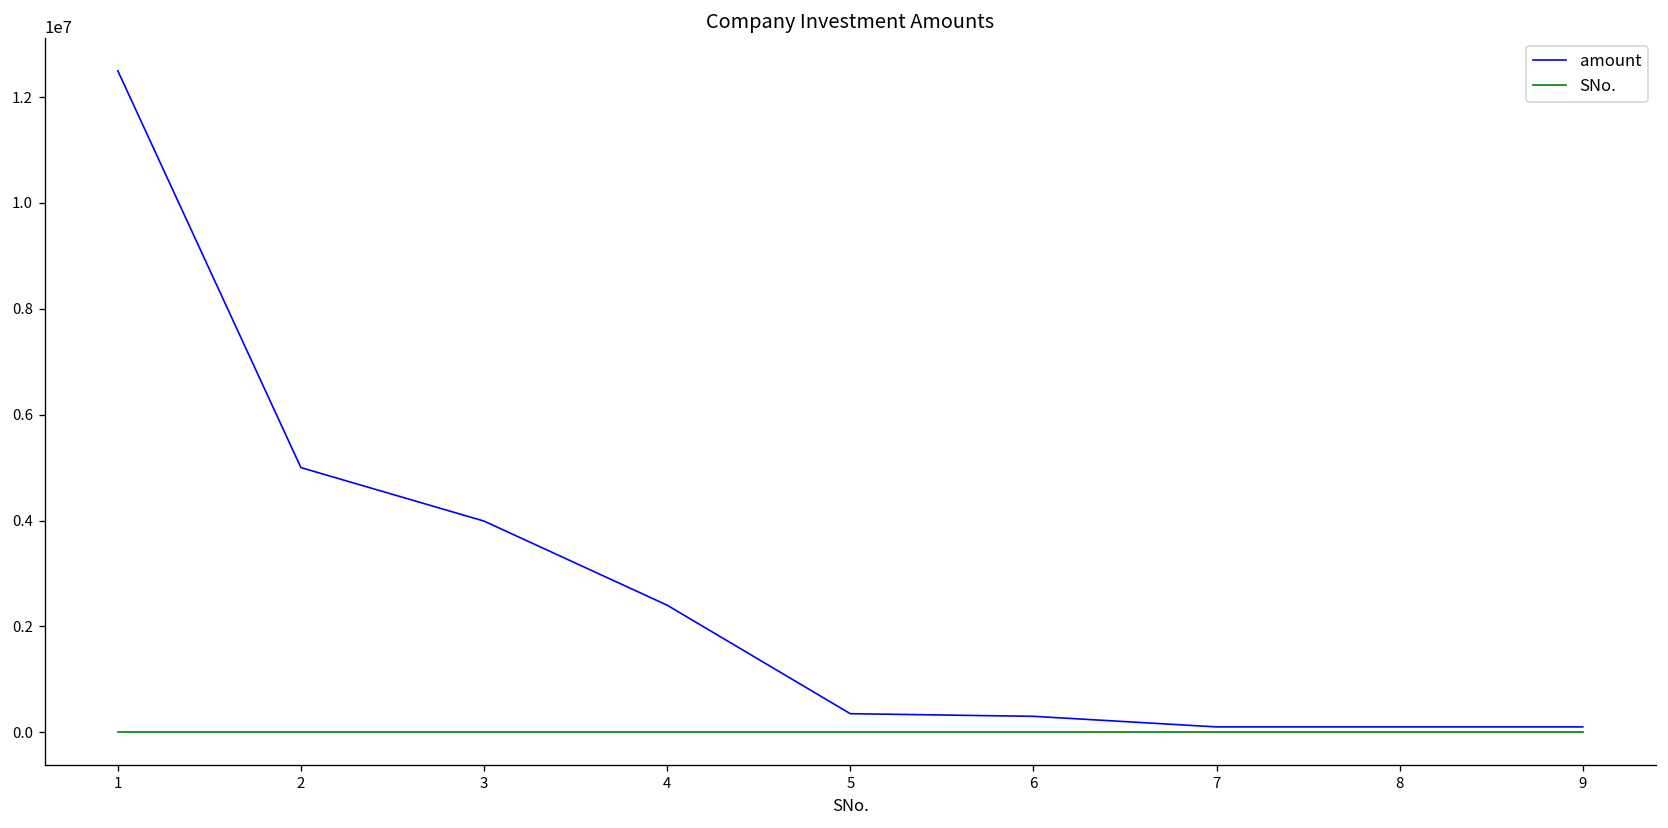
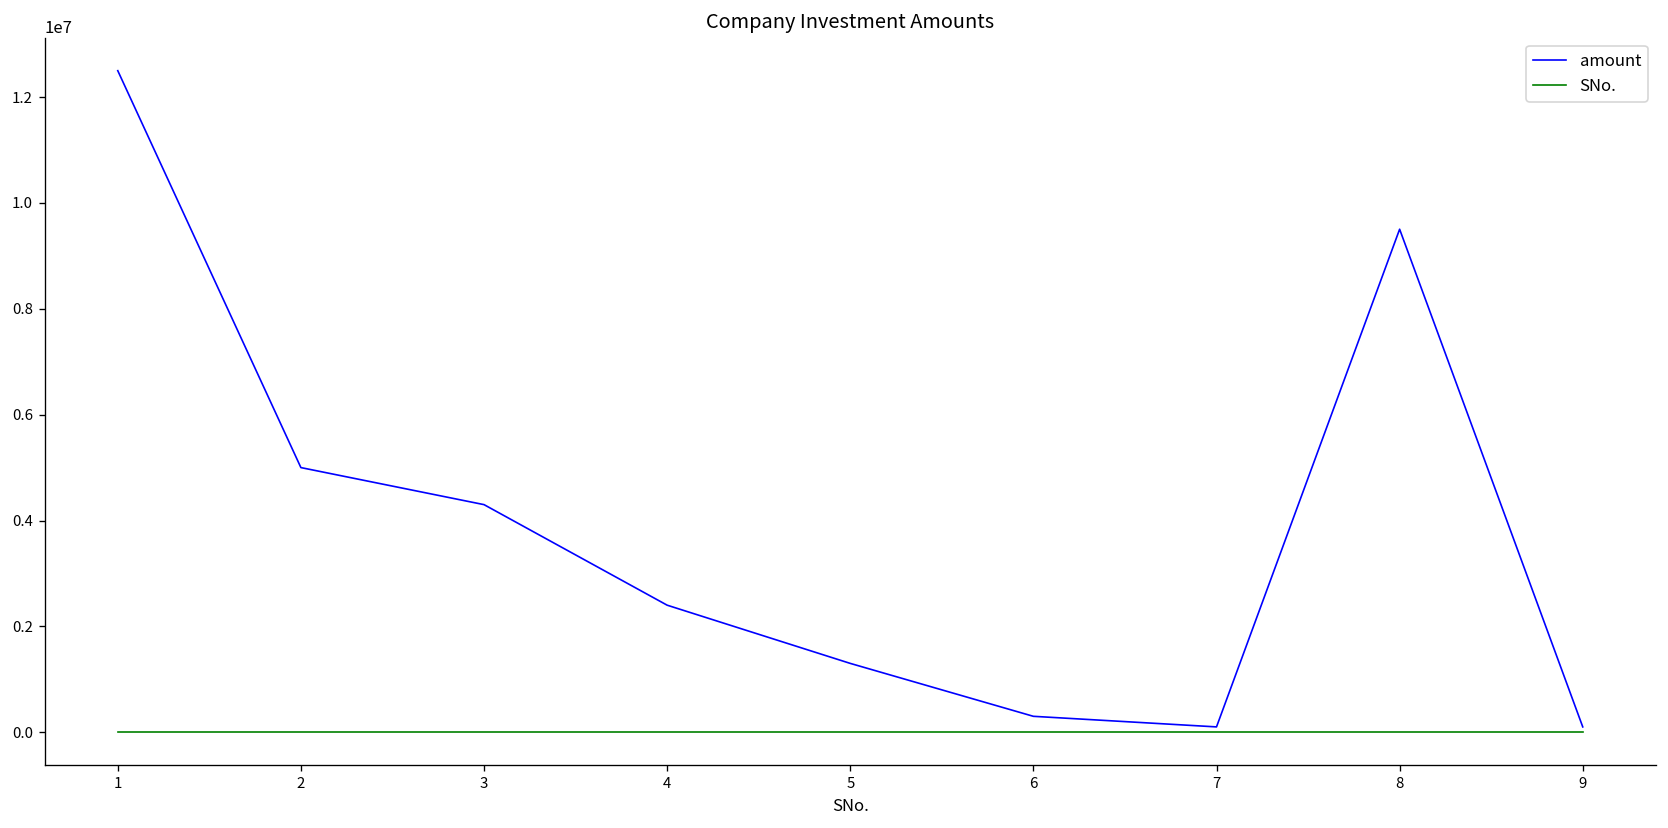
  {
    "amount": {
      "1": 12500000,
      "2": 5000000,
-     "3": 4000000,
+     "3": 4300000,
      "4": 2400000,
-     "5": 300000,
+     "5": 1300000,
      "6": 300000,
      "7": 100000,
-     "8": 100000,
+     "8": 9500000,
      "9": 100000
    },
    "SNo.": {
      "1": 0,
      "2": 0,
      "3": 0,
      "4": 0,
      "5": 0,
      "6": 0,
      "7": 0,
      "8": 0,
      "9": 0
    }
  }
